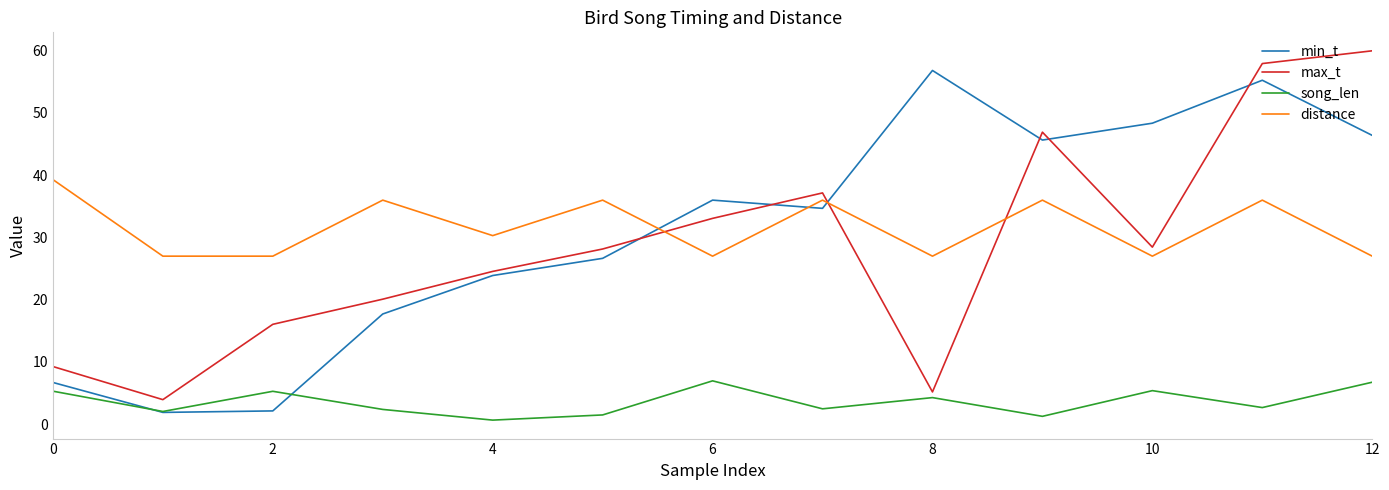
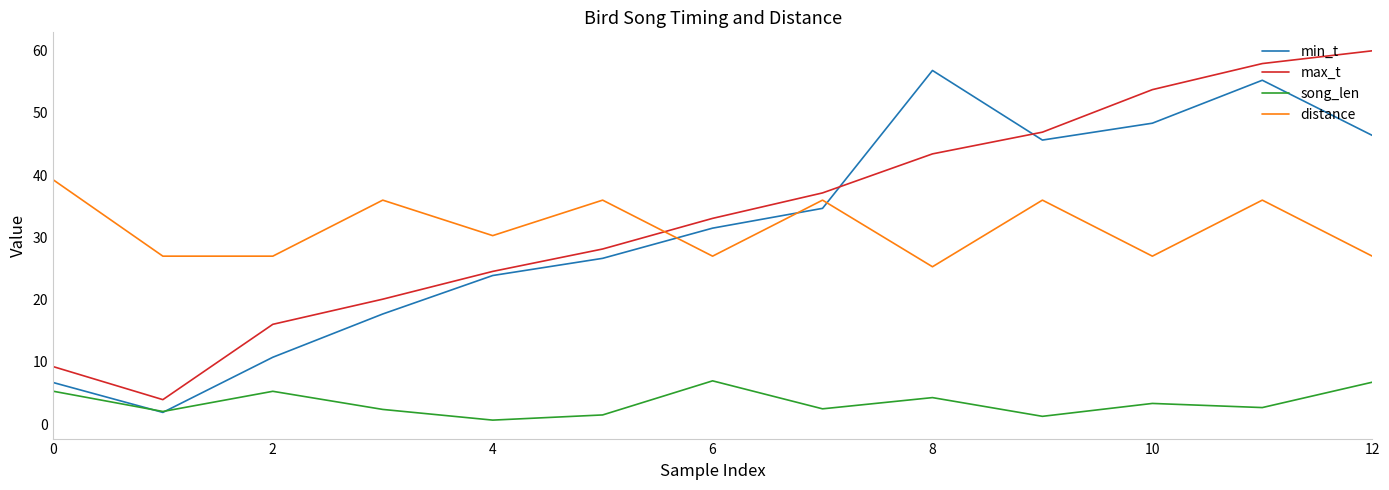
  {
    "min_t": {
      "0": 7,
-     "2": 2,
+     "2": 11,
      "4": 24,
-     "6": 36,
+     "6": 32,
      "8": 57,
      "10": 48,
      "12": 46
    },
    "max_t": {
      "0": 9,
      "2": 16,
      "4": 25,
      "6": 33,
-     "8": 5,
-     "10": 28,
+     "8": 43,
+     "10": 54,
      "12": 60
    },
    "song_len": {
      "0": 5,
      "2": 5,
      "4": 1,
      "6": 7,
      "8": 4,
-     "10": 5,
+     "10": 3,
      "12": 7
    },
    "distance": {
      "0": 39,
      "2": 27,
      "4": 30,
      "6": 27,
-     "8": 27,
+     "8": 25,
      "10": 27,
      "12": 27
    }
  }
